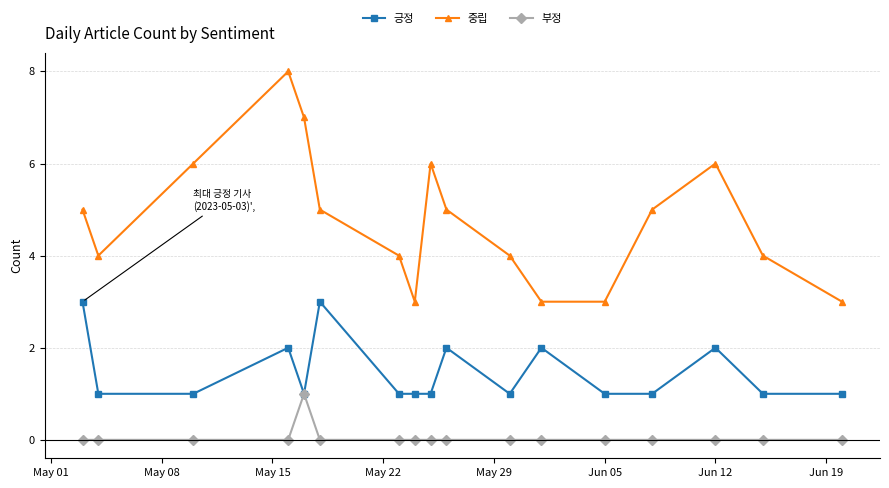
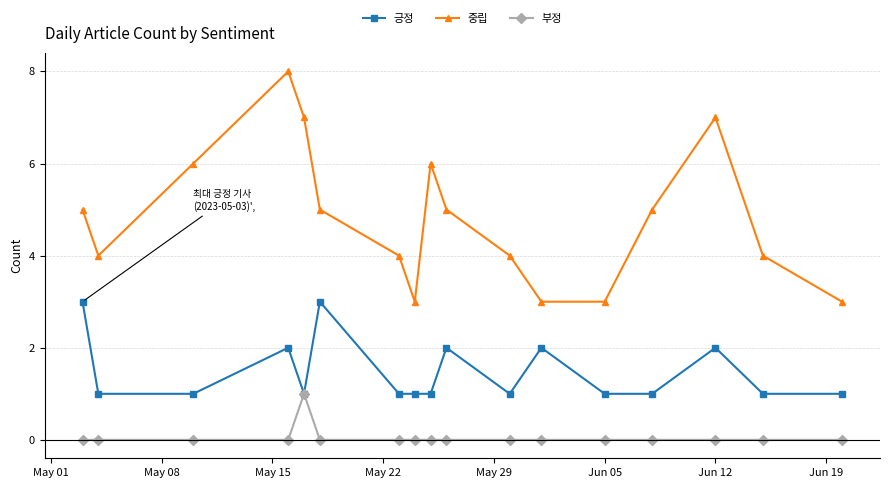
  {
    "긍정": {
      "Jun 05": 1,
      "Jun 12": 2
    },
    "중립": {
      "Jun 05": 3,
-     "Jun 12": 6
+     "Jun 12": 7
    },
    "부정": {
      "Jun 05": 0,
      "Jun 12": 0
    }
  }
